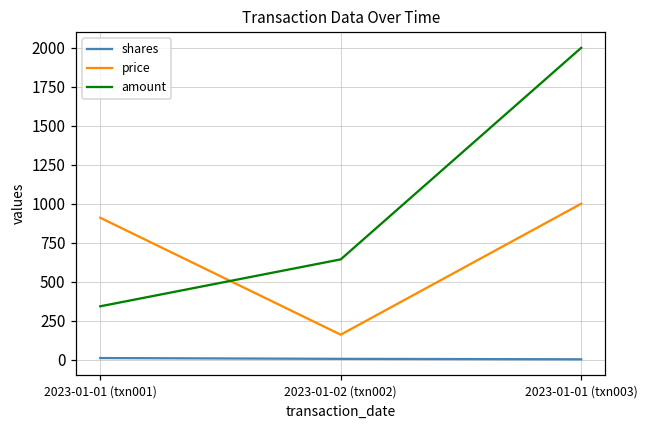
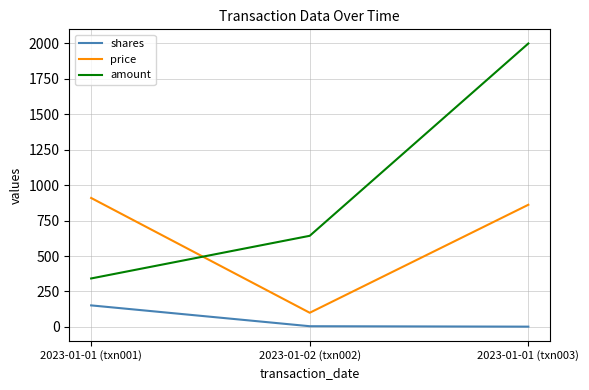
  {
    "shares": {
-     "2023-01-01 (txn001)": 10,
+     "2023-01-01 (txn001)": 150,
      "2023-01-02 (txn002)": 10,
      "2023-01-01 (txn003)": 0
    },
    "price": {
      "2023-01-01 (txn001)": 910,
-     "2023-01-02 (txn002)": 160,
-     "2023-01-01 (txn003)": 1000
+     "2023-01-02 (txn002)": 100,
+     "2023-01-01 (txn003)": 860
    },
    "amount": {
      "2023-01-01 (txn001)": 340,
      "2023-01-02 (txn002)": 640,
      "2023-01-01 (txn003)": 2000
    }
  }
